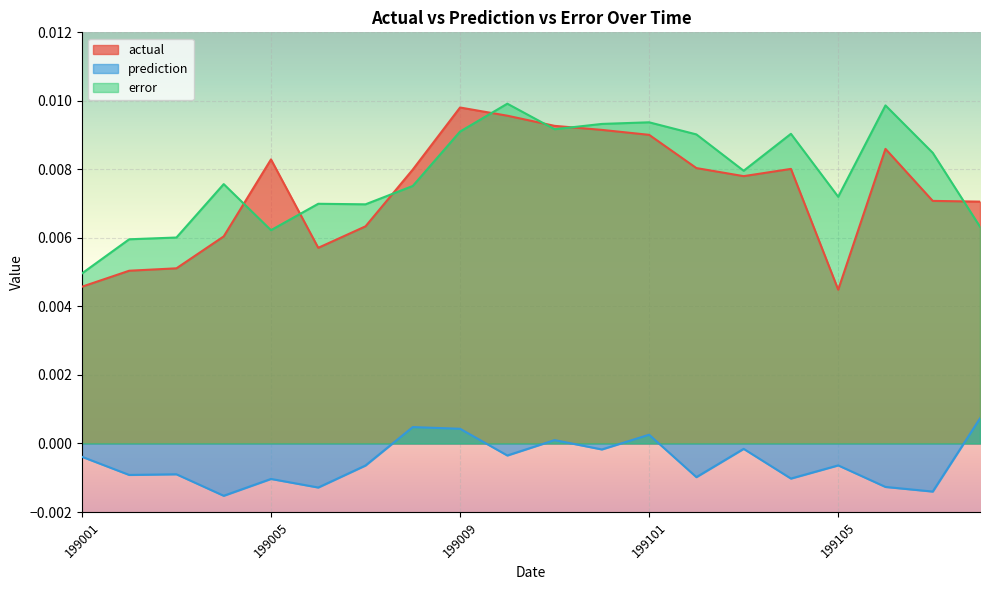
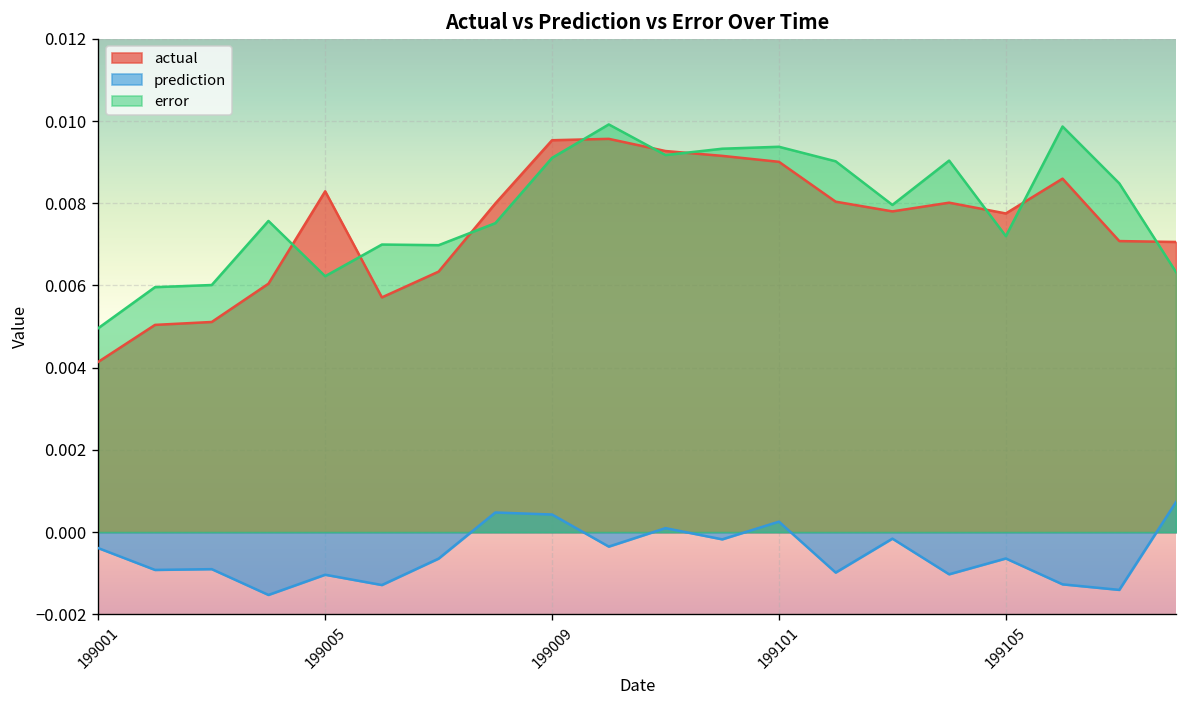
  {
    "actual": {
-     "199001": 0.0046,
+     "199001": 0.0041,
      "199005": 0.0083,
-     "199009": 0.0098,
+     "199009": 0.0095,
      "199101": 0.0090,
-     "199105": 0.0045
+     "199105": 0.0078
    },
    "error": {
      "199001": 0.0050,
      "199005": 0.0062,
      "199009": 0.0091,
      "199101": 0.0094,
      "199105": 0.0072
    }
  }
